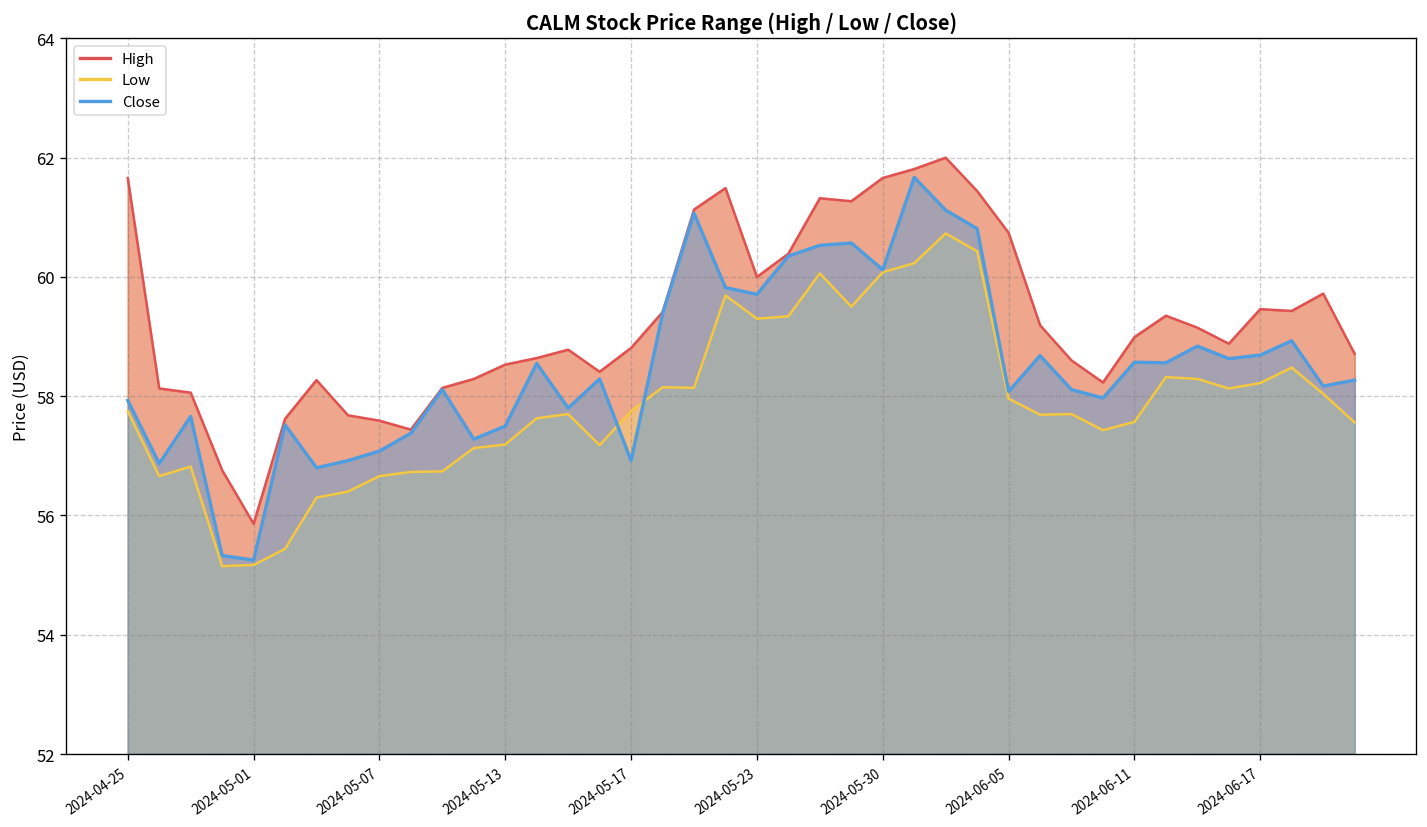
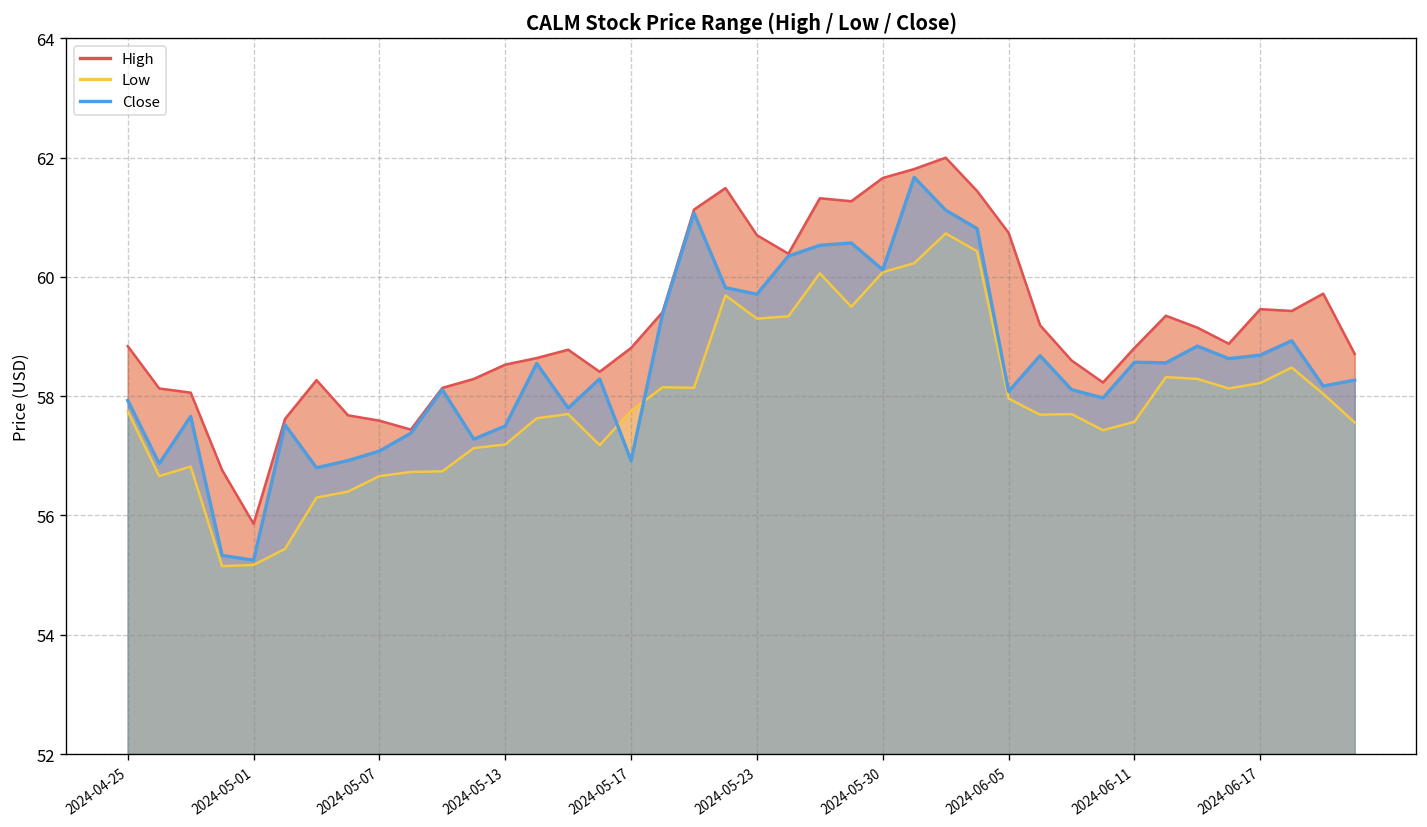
  {
    "High": {
-     "2024-04-25": 61.7,
+     "2024-04-25": 58.8,
      "2024-05-01": 55.9,
      "2024-05-07": 57.6,
      "2024-05-13": 58.5,
      "2024-05-17": 58.8,
-     "2024-05-23": 60.0,
+     "2024-05-23": 60.7,
      "2024-05-30": 61.7,
      "2024-06-05": 60.7,
-     "2024-06-11": 59.0,
+     "2024-06-11": 58.8,
      "2024-06-17": 59.5
    },
    "Low": {
      "2024-04-25": 57.8,
      "2024-05-01": 55.2,
      "2024-05-07": 56.7,
      "2024-05-13": 57.2,
      "2024-05-17": 57.8,
      "2024-05-23": 59.3,
      "2024-06-05": 58.0,
      "2024-06-11": 57.6,
      "2024-06-17": 58.2
    },
    "Close": {
      "2024-04-25": 57.9,
      "2024-05-01": 55.3,
      "2024-05-07": 57.1,
      "2024-05-13": 57.5,
      "2024-05-17": 56.9,
      "2024-05-23": 59.7,
      "2024-06-05": 58.1,
      "2024-06-11": 58.6,
      "2024-06-17": 58.7
    }
  }
